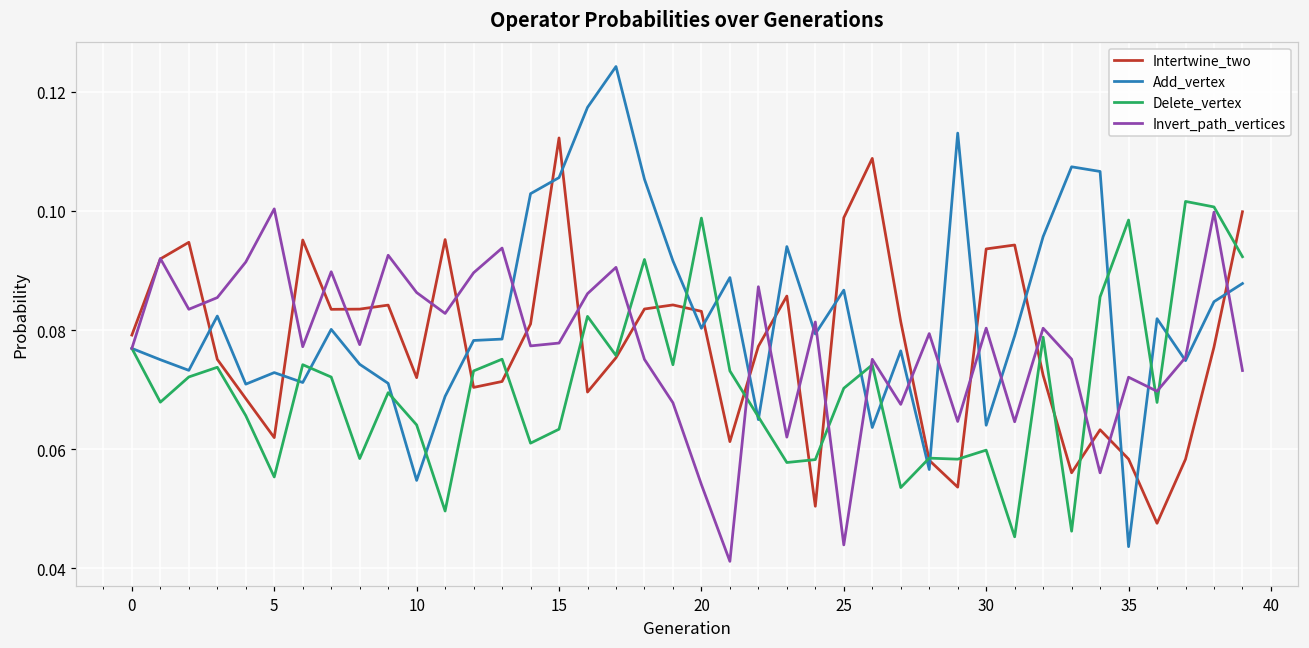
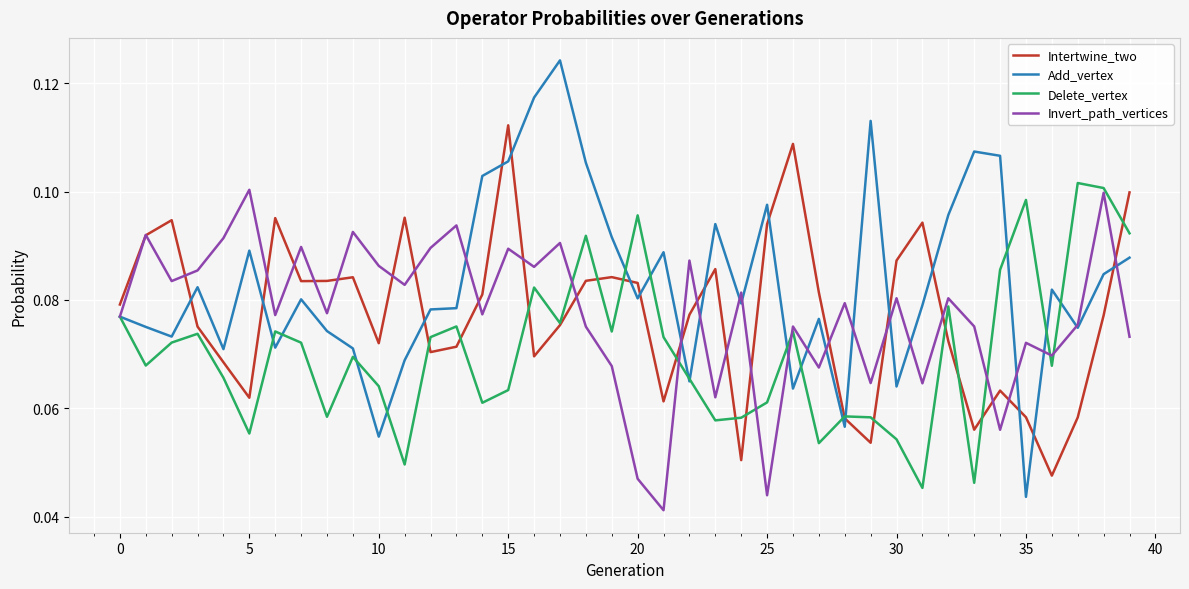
  {
    "Intertwine_two": {
      "0": 0.079,
      "5": 0.062,
      "10": 0.072,
      "15": 0.112,
      "20": 0.083,
-     "25": 0.099,
-     "30": 0.094,
+     "25": 0.094,
+     "30": 0.087,
      "35": 0.058
    },
    "Add_vertex": {
-     "5": 0.073,
+     "5": 0.089,
      "10": 0.055,
      "15": 0.106,
      "20": 0.080,
-     "25": 0.087,
+     "25": 0.098,
      "30": 0.064,
      "35": 0.044
    },
    "Delete_vertex": {
      "5": 0.055,
      "10": 0.064,
      "15": 0.063,
-     "20": 0.099,
-     "25": 0.070,
-     "30": 0.060,
+     "20": 0.096,
+     "25": 0.061,
+     "30": 0.054,
      "35": 0.098
    },
    "Invert_path_vertices": {
      "5": 0.100,
      "10": 0.086,
-     "15": 0.078,
-     "20": 0.054,
+     "15": 0.089,
+     "20": 0.047,
      "25": 0.044,
      "30": 0.080,
      "35": 0.072
    }
  }
